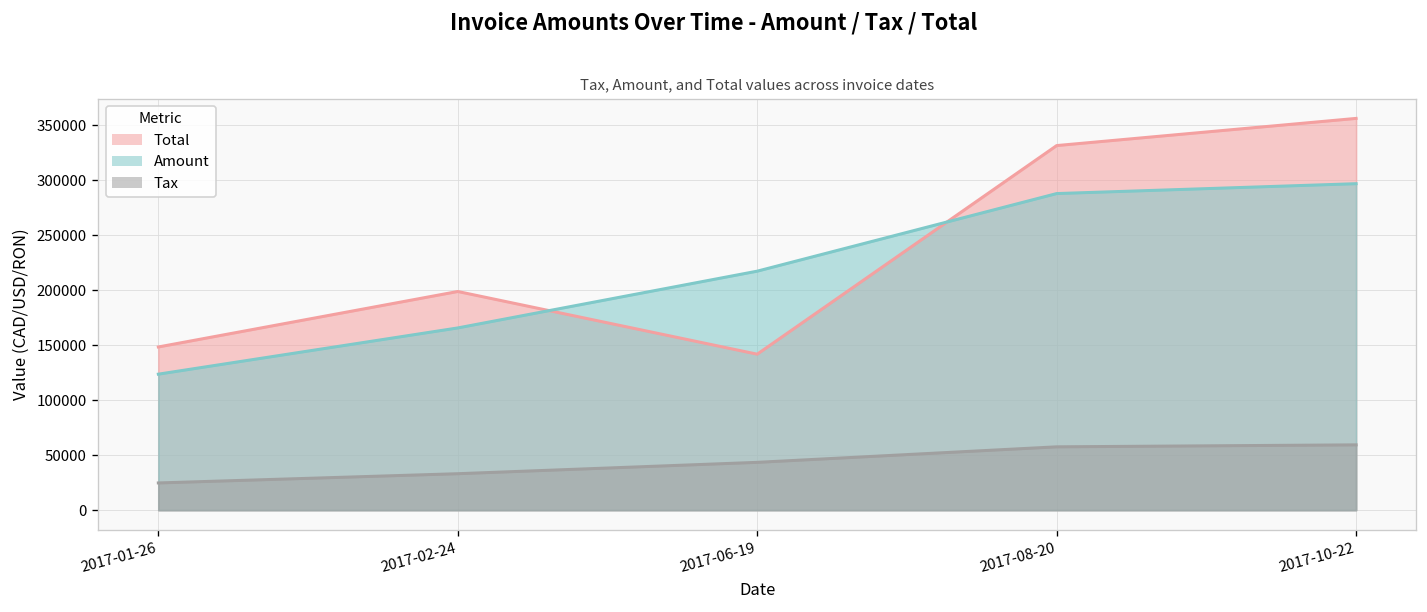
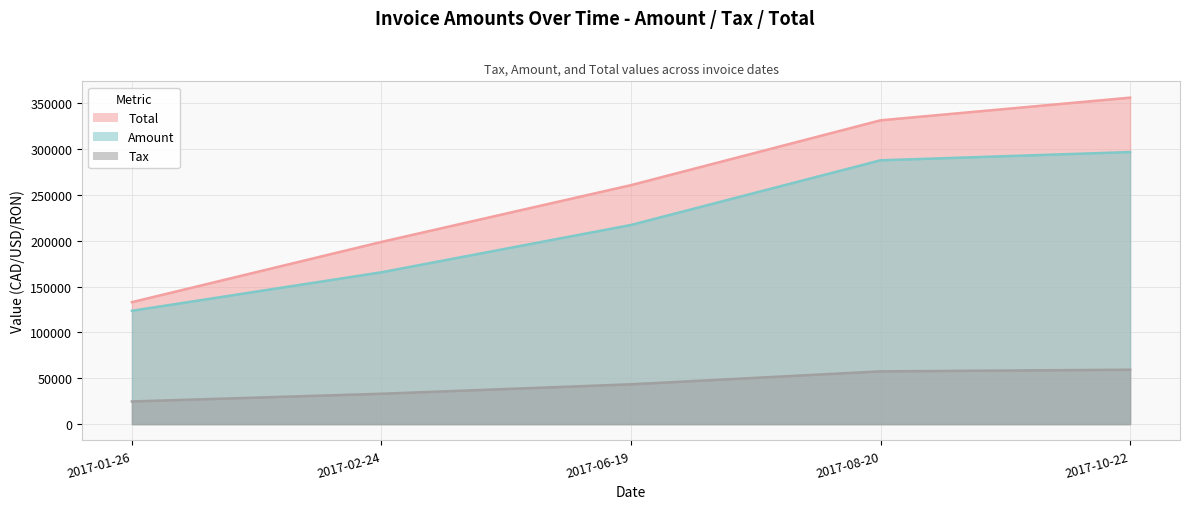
  {
    "Total": {
-     "2017-01-26": 150000,
+     "2017-01-26": 130000,
      "2017-02-24": 200000,
-     "2017-06-19": 140000,
+     "2017-06-19": 260000,
      "2017-08-20": 330000,
      "2017-10-22": 360000
    }
  }
